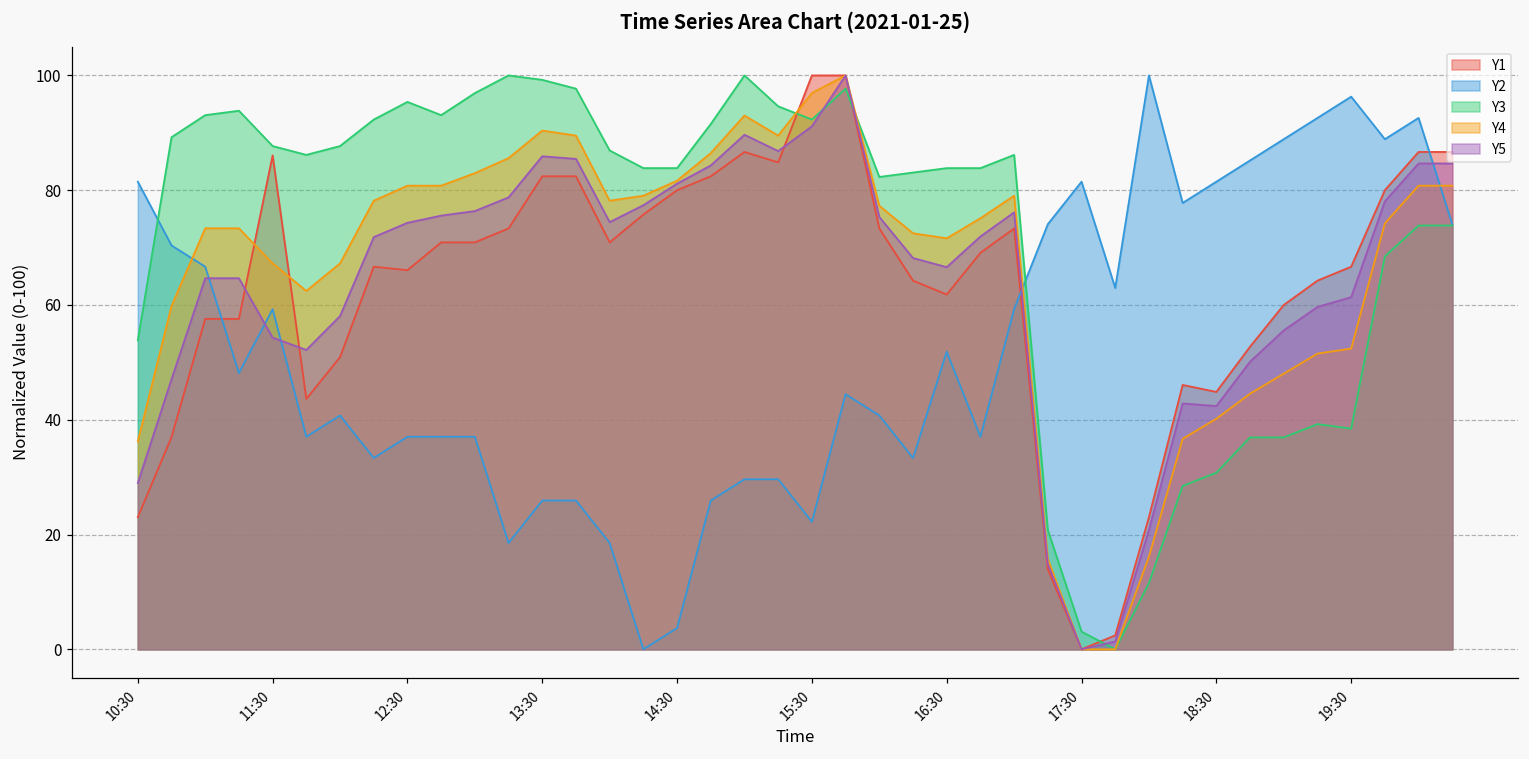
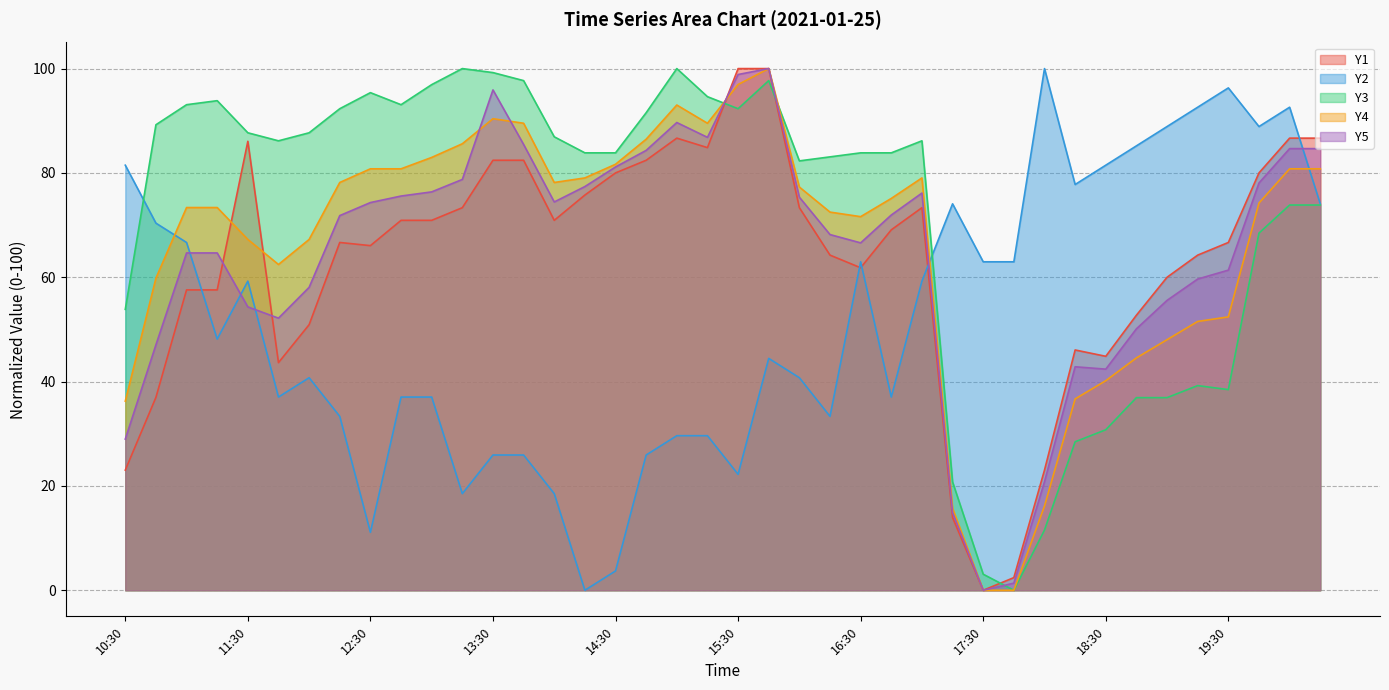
  {
    "Y1": {
      "10:30": 23,
      "11:30": 86,
      "12:30": 66,
      "13:30": 82,
      "14:30": 80,
      "15:30": 100,
      "16:30": 62,
      "18:30": 45,
      "19:30": 67
    },
    "Y2": {
      "10:30": 81,
      "11:30": 59,
-     "12:30": 37,
+     "12:30": 11,
      "13:30": 26,
      "14:30": 4,
      "15:30": 22,
-     "16:30": 52,
-     "17:30": 81,
+     "16:30": 63,
+     "17:30": 63,
      "18:30": 81,
      "19:30": 96
    },
    "Y3": {
      "10:30": 54,
      "11:30": 88,
      "12:30": 95,
      "13:30": 99,
      "14:30": 84,
      "15:30": 92,
      "16:30": 84,
      "17:30": 3,
      "18:30": 31,
      "19:30": 38
    },
    "Y4": {
      "10:30": 36,
      "11:30": 67,
      "12:30": 81,
      "13:30": 90,
      "14:30": 82,
      "15:30": 97,
      "16:30": 72,
      "18:30": 40,
      "19:30": 52
    },
    "Y5": {
      "10:30": 29,
      "11:30": 54,
      "12:30": 74,
-     "13:30": 86,
+     "13:30": 96,
      "14:30": 81,
-     "15:30": 91,
+     "15:30": 99,
      "16:30": 67,
      "18:30": 42,
      "19:30": 61
    }
  }
